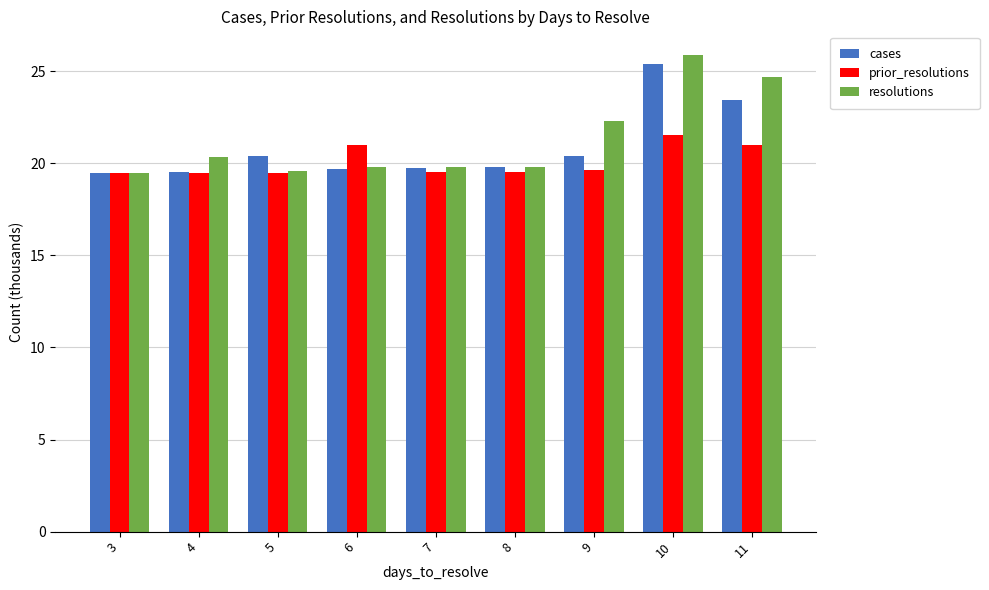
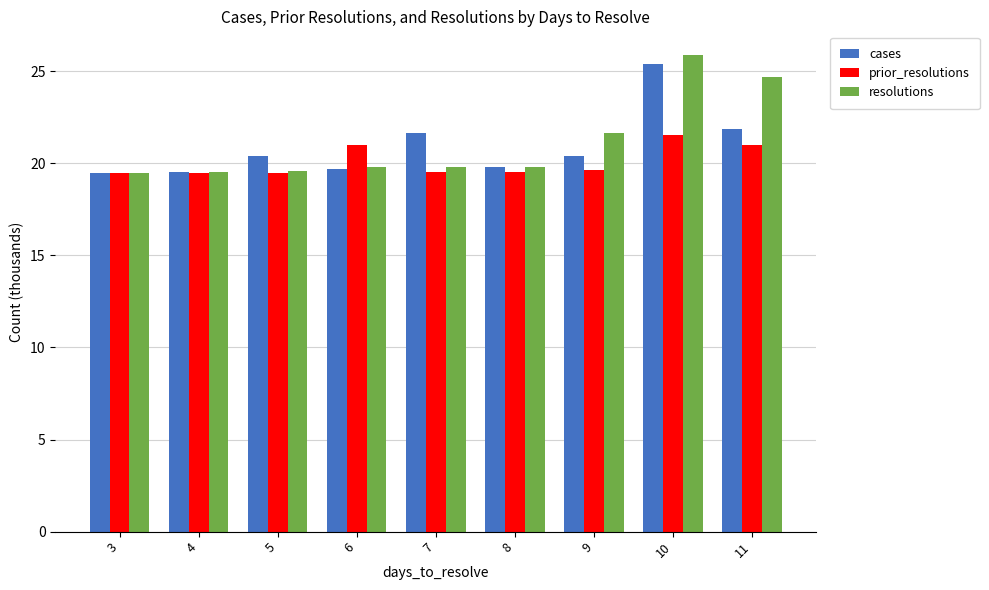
  {
    "cases": {
      "3": 19.5,
      "4": 19.5,
      "5": 20.4,
      "6": 19.7,
-     "7": 19.7,
+     "7": 21.7,
      "8": 19.8,
      "9": 20.4,
      "10": 25.4,
-     "11": 23.4
+     "11": 21.8
    },
    "prior_resolutions": {
      "3": 19.5,
      "4": 19.5,
      "5": 19.5,
      "6": 21.0,
      "7": 19.5,
      "8": 19.5,
      "9": 19.6,
      "10": 21.5,
      "11": 21.0
    },
    "resolutions": {
      "3": 19.5,
-     "4": 20.3,
+     "4": 19.5,
      "5": 19.6,
      "6": 19.8,
      "7": 19.8,
      "8": 19.8,
-     "9": 22.3,
+     "9": 21.6,
      "10": 25.9,
      "11": 24.7
    }
  }
